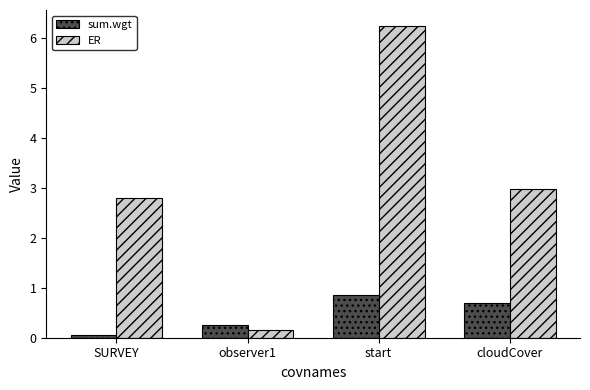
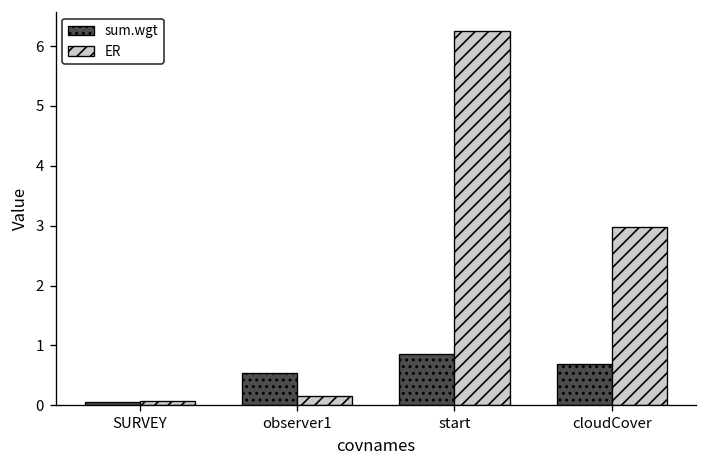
  {
    "sum.wgt": {
      "SURVEY": 0.1,
-     "observer1": 0.3,
+     "observer1": 0.5,
      "start": 0.9,
      "cloudCover": 0.7
    },
    "ER": {
-     "SURVEY": 2.8,
+     "SURVEY": 0.1,
      "observer1": 0.2,
      "start": 6.3,
      "cloudCover": 3.0
    }
  }
